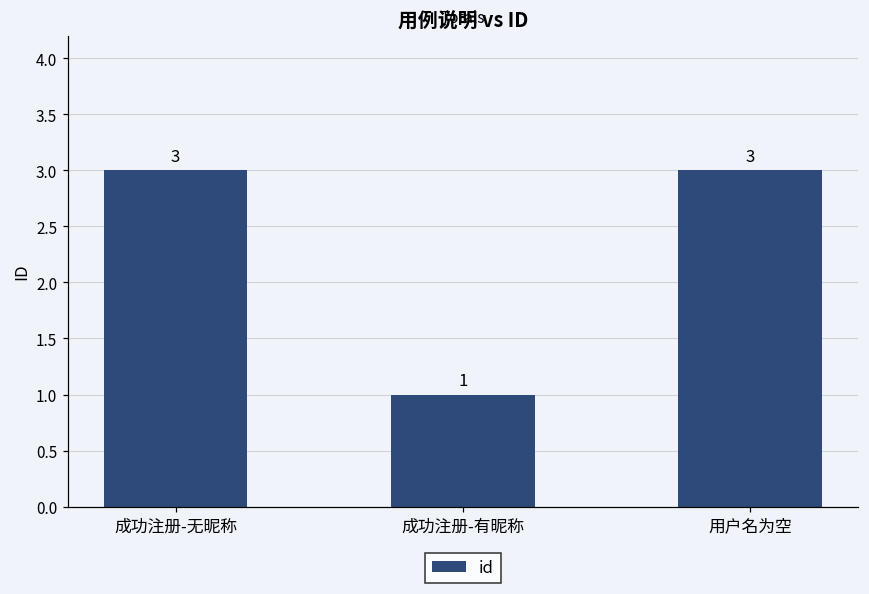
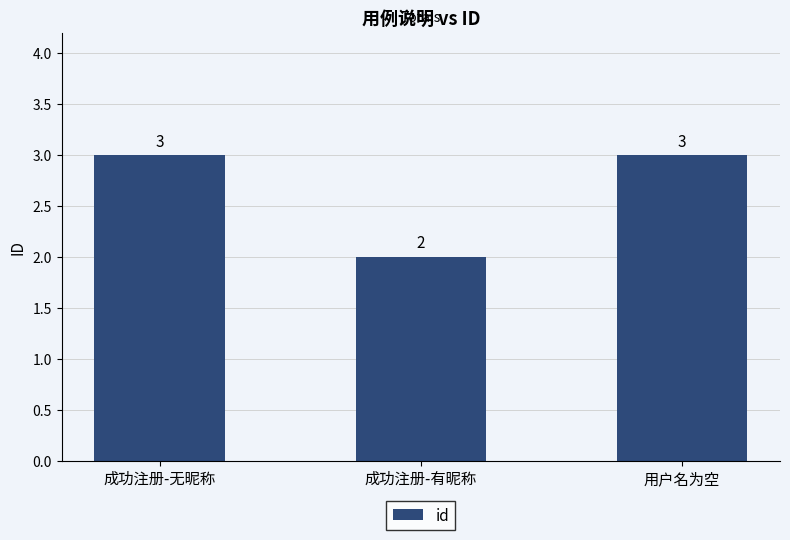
  {
    "成功注册-无昵称": 3,
-   "成功注册-有昵称": 1,
+   "成功注册-有昵称": 2,
    "用户名为空": 3
  }
